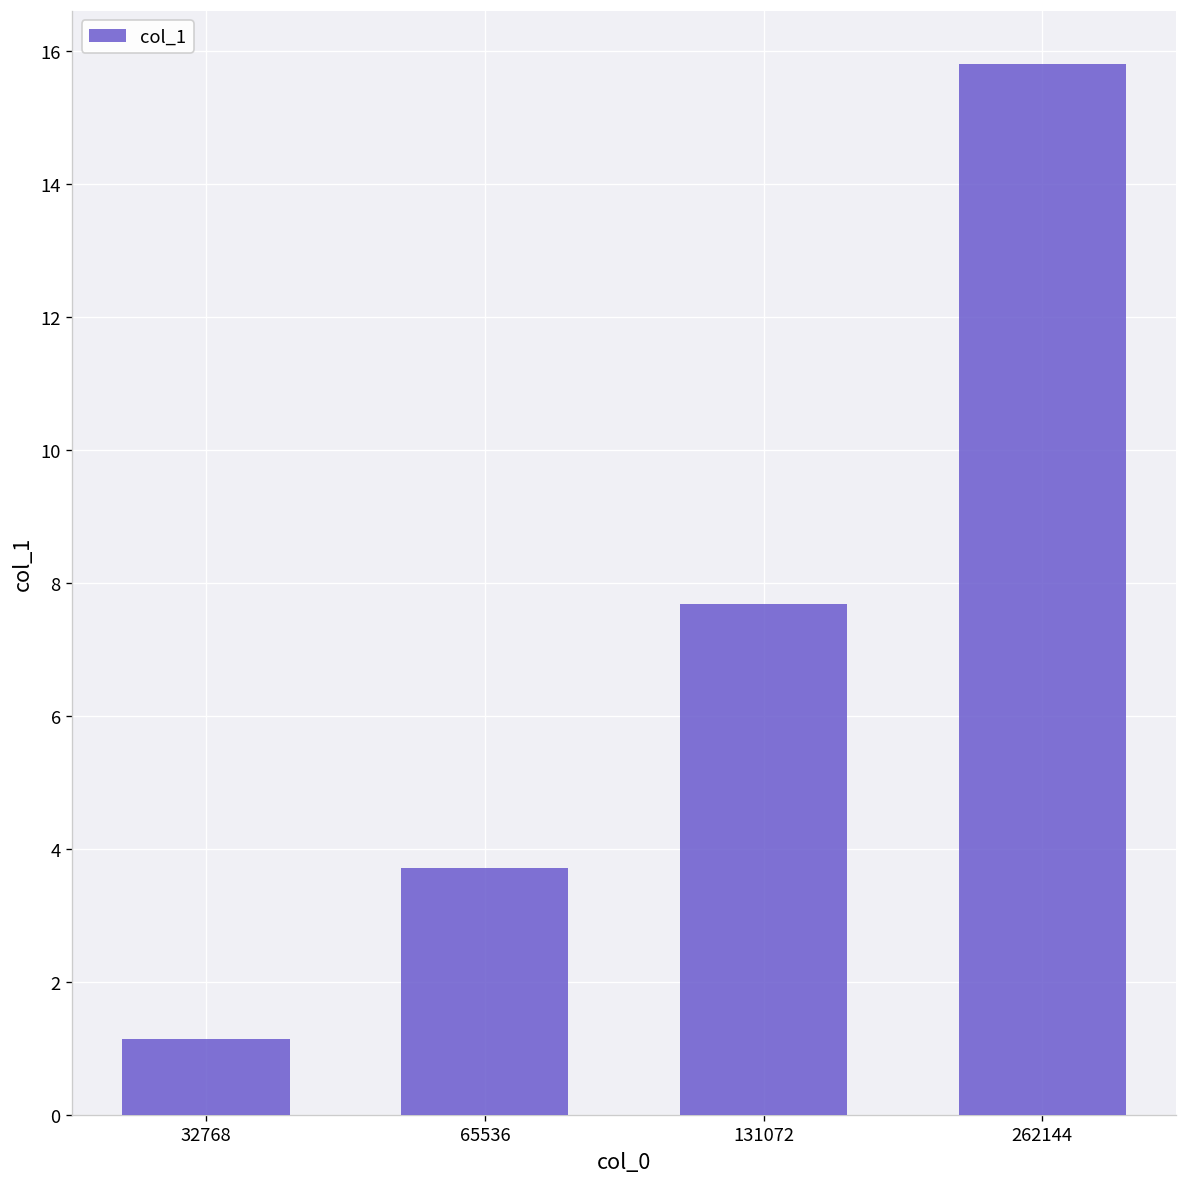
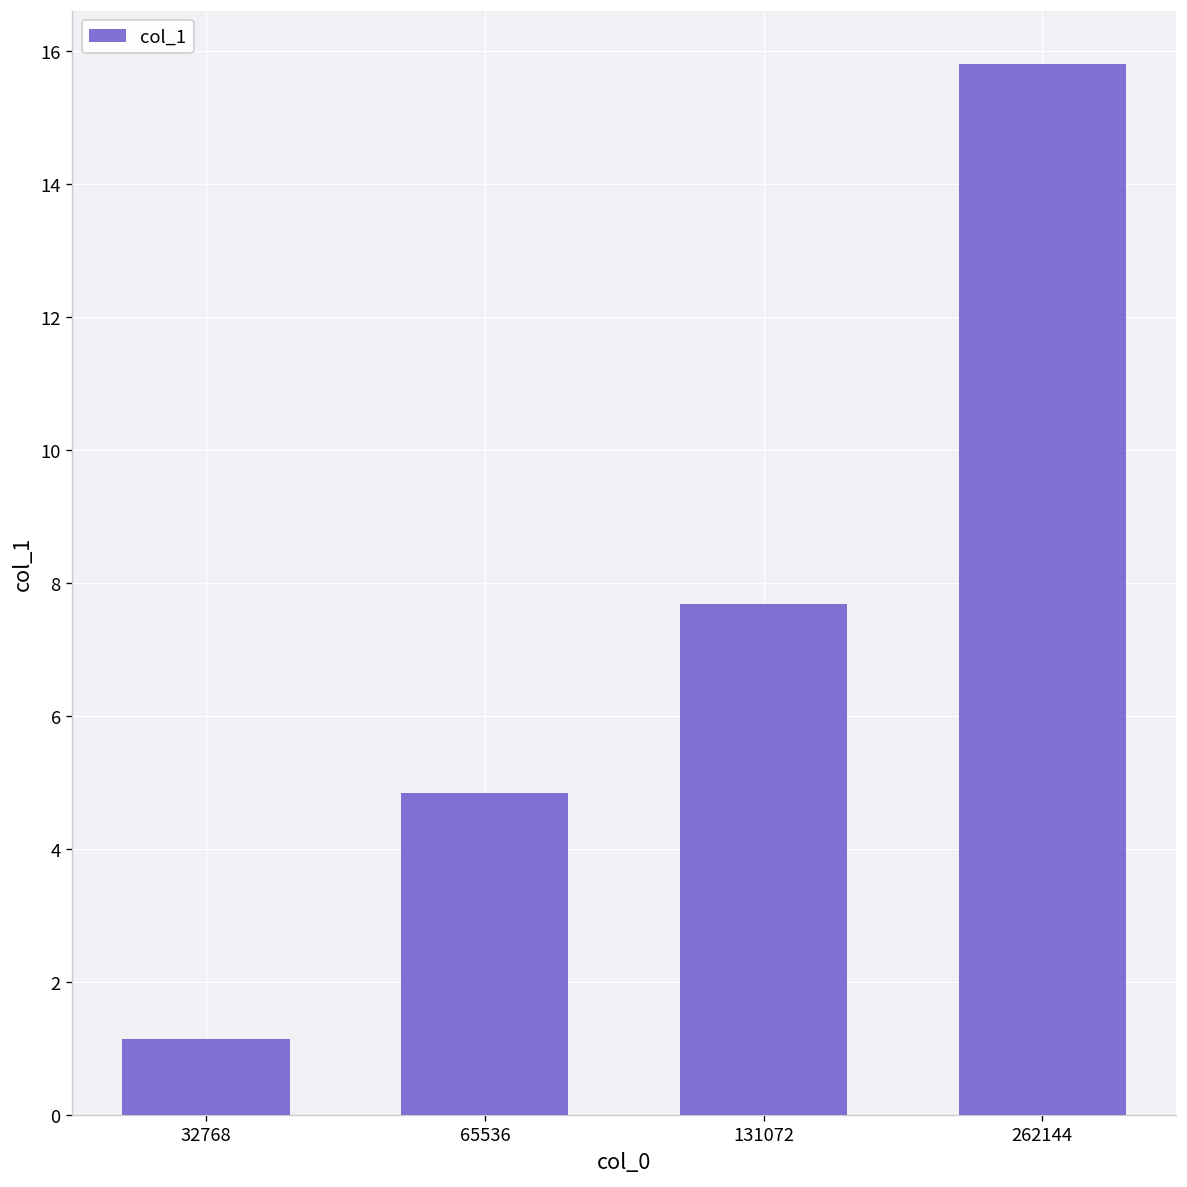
  {
    "32768": 1.1,
-   "65536": 3.7,
+   "65536": 4.8,
    "131072": 7.7,
    "262144": 15.8
  }
